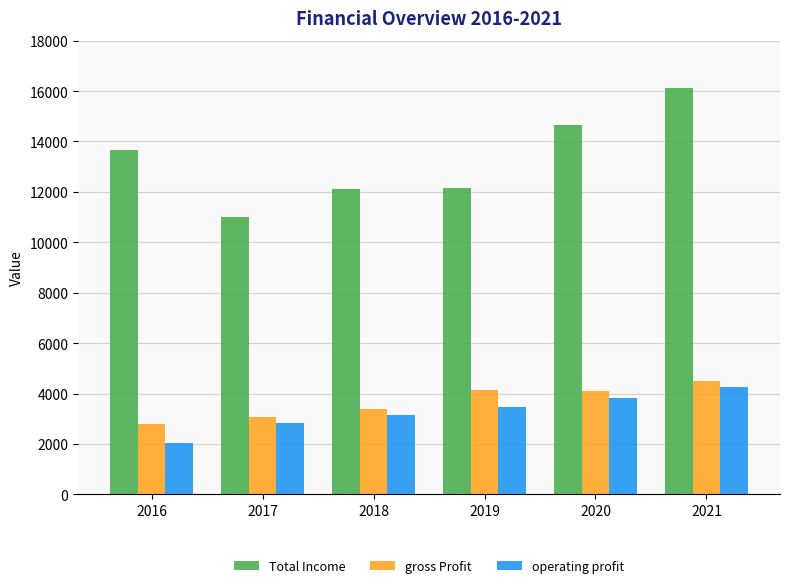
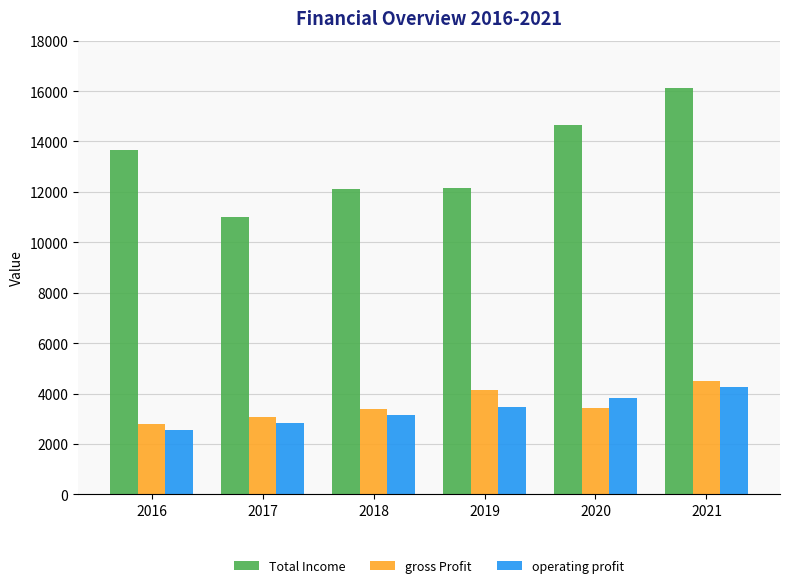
  {
    "Total Income": {
      "2016": 13700,
      "2017": 11000,
      "2018": 12100,
      "2019": 12200,
      "2020": 14600,
      "2021": 16100
    },
    "gross Profit": {
      "2016": 2800,
      "2017": 3100,
      "2018": 3400,
      "2019": 4200,
-     "2020": 4100,
+     "2020": 3400,
      "2021": 4500
    },
    "operating profit": {
-     "2016": 2000,
+     "2016": 2600,
      "2017": 2800,
      "2018": 3100,
      "2019": 3500,
      "2020": 3800,
      "2021": 4200
    }
  }
